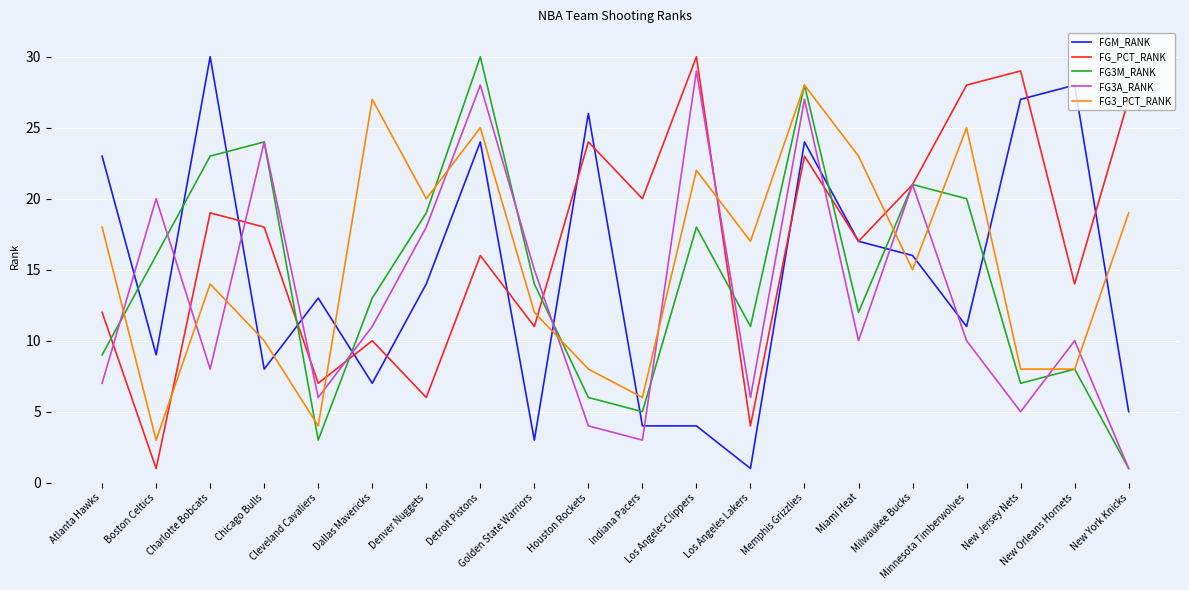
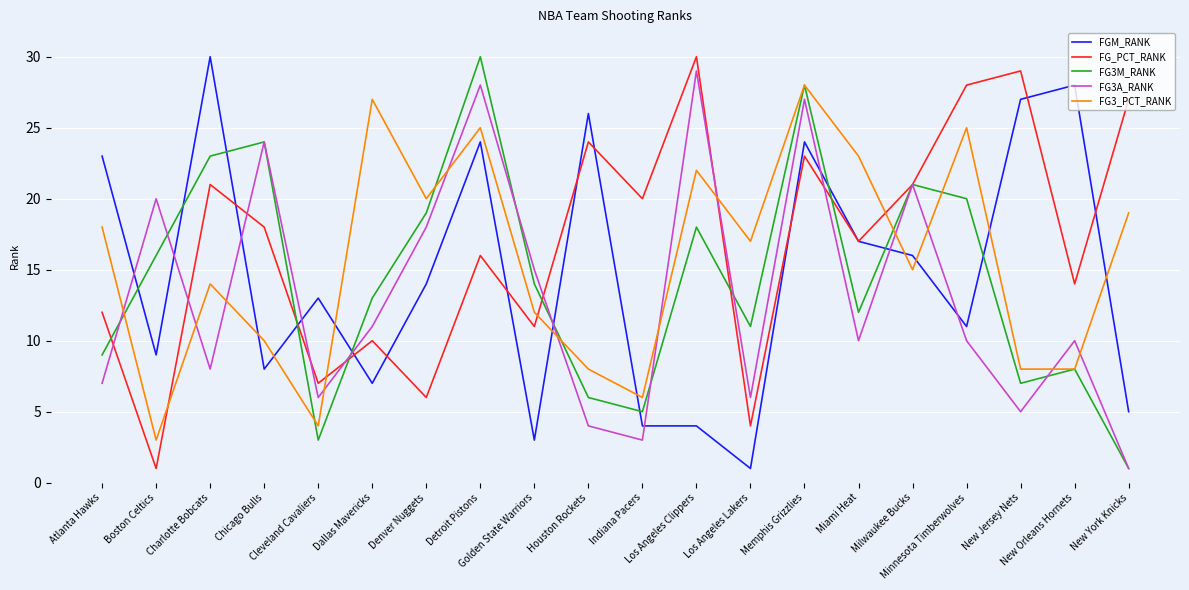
  {
    "FGM_RANK": {
      "Atlanta Hawks": 23,
      "Boston Celtics": 9,
      "Charlotte Bobcats": 30,
      "Chicago Bulls": 8,
      "Cleveland Cavaliers": 13,
      "Dallas Mavericks": 7,
      "Denver Nuggets": 14,
      "Detroit Pistons": 24,
      "Golden State Warriors": 3,
      "Houston Rockets": 26,
      "Indiana Pacers": 4,
      "Los Angeles Clippers": 4,
      "Los Angeles Lakers": 1,
      "Memphis Grizzlies": 24,
      "Milwaukee Bucks": 16,
      "Minnesota Timberwolves": 11,
      "New Jersey Nets": 27,
      "New York Knicks": 5
    },
    "FG_PCT_RANK": {
      "Atlanta Hawks": 12,
      "Boston Celtics": 1,
-     "Charlotte Bobcats": 19,
+     "Charlotte Bobcats": 21,
      "Chicago Bulls": 18,
      "Cleveland Cavaliers": 7,
      "Dallas Mavericks": 10,
      "Denver Nuggets": 6,
      "Detroit Pistons": 16,
      "Golden State Warriors": 11,
      "Houston Rockets": 24,
      "Indiana Pacers": 20,
      "Los Angeles Clippers": 30,
      "Los Angeles Lakers": 4,
      "Memphis Grizzlies": 23,
      "Minnesota Timberwolves": 28,
      "New Jersey Nets": 29,
      "New Orleans Hornets": 14
    },
    "FG3M_RANK": {
      "Atlanta Hawks": 9,
      "Boston Celtics": 16,
      "Charlotte Bobcats": 23,
      "Cleveland Cavaliers": 3,
      "Dallas Mavericks": 13,
      "Denver Nuggets": 19,
      "Detroit Pistons": 30,
      "Golden State Warriors": 14,
      "Houston Rockets": 6,
      "Indiana Pacers": 5,
      "Los Angeles Clippers": 18,
      "Los Angeles Lakers": 11,
      "Miami Heat": 12,
      "Minnesota Timberwolves": 20,
      "New Jersey Nets": 7
    },
    "FG3A_RANK": {
      "Atlanta Hawks": 7,
      "Boston Celtics": 20,
      "Charlotte Bobcats": 8,
      "Cleveland Cavaliers": 6,
      "Dallas Mavericks": 11,
      "Denver Nuggets": 18,
      "Detroit Pistons": 28,
      "Golden State Warriors": 15,
      "Houston Rockets": 4,
      "Indiana Pacers": 3,
      "Los Angeles Clippers": 29,
      "Los Angeles Lakers": 6,
      "Memphis Grizzlies": 27,
      "Miami Heat": 10,
      "Minnesota Timberwolves": 10,
      "New Jersey Nets": 5,
      "New Orleans Hornets": 10
    },
    "FG3_PCT_RANK": {
      "Atlanta Hawks": 18,
      "Boston Celtics": 3,
      "Charlotte Bobcats": 14,
      "Chicago Bulls": 10,
      "Cleveland Cavaliers": 4,
      "Dallas Mavericks": 27,
      "Denver Nuggets": 20,
      "Detroit Pistons": 25,
      "Golden State Warriors": 12,
      "Houston Rockets": 8,
      "Indiana Pacers": 6,
      "Los Angeles Clippers": 22,
      "Los Angeles Lakers": 17,
      "Miami Heat": 23,
      "Milwaukee Bucks": 15,
      "Minnesota Timberwolves": 25,
      "New Jersey Nets": 8,
      "New York Knicks": 19
    }
  }
